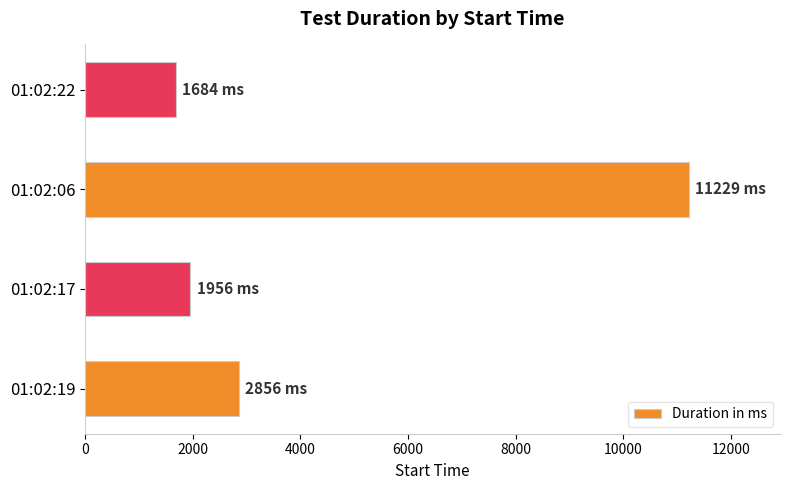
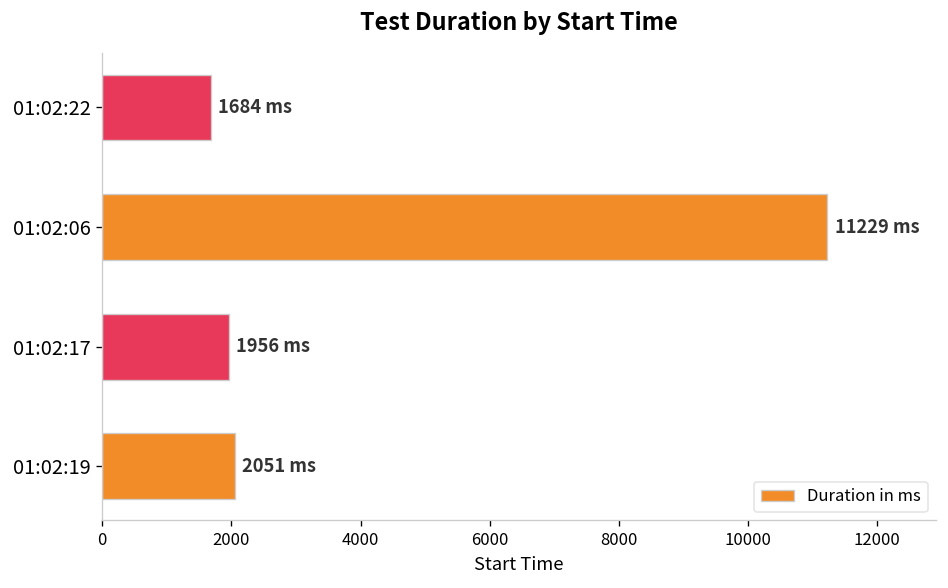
  {
    "01:02:22": 1684,
    "01:02:06": 11229,
    "01:02:17": 1956,
-   "01:02:19": 2856
+   "01:02:19": 2051
  }
